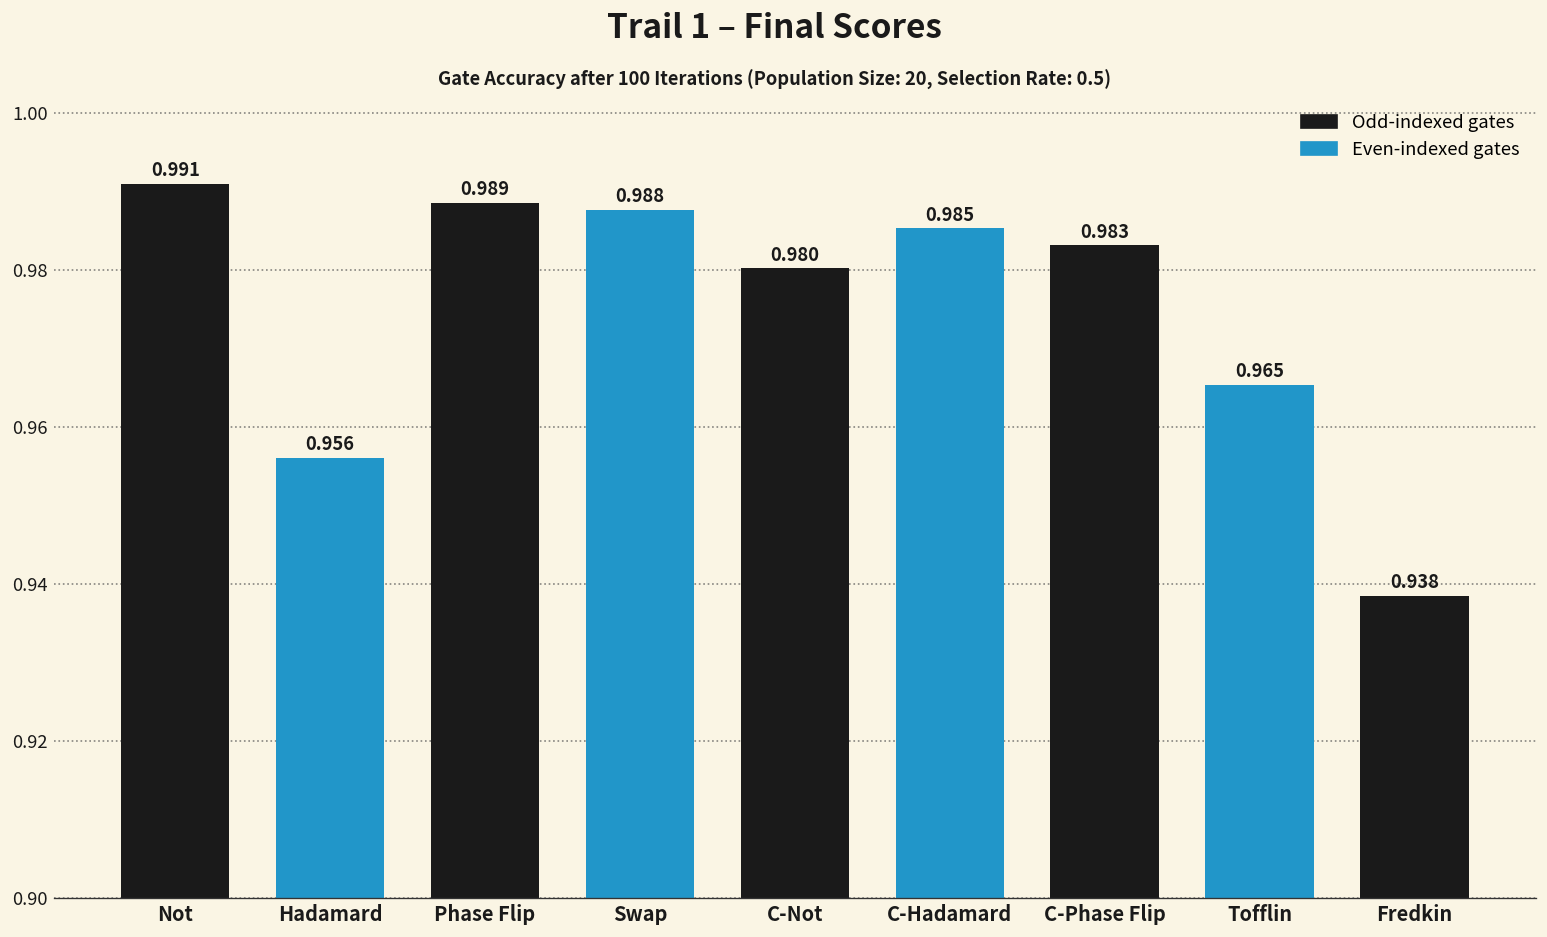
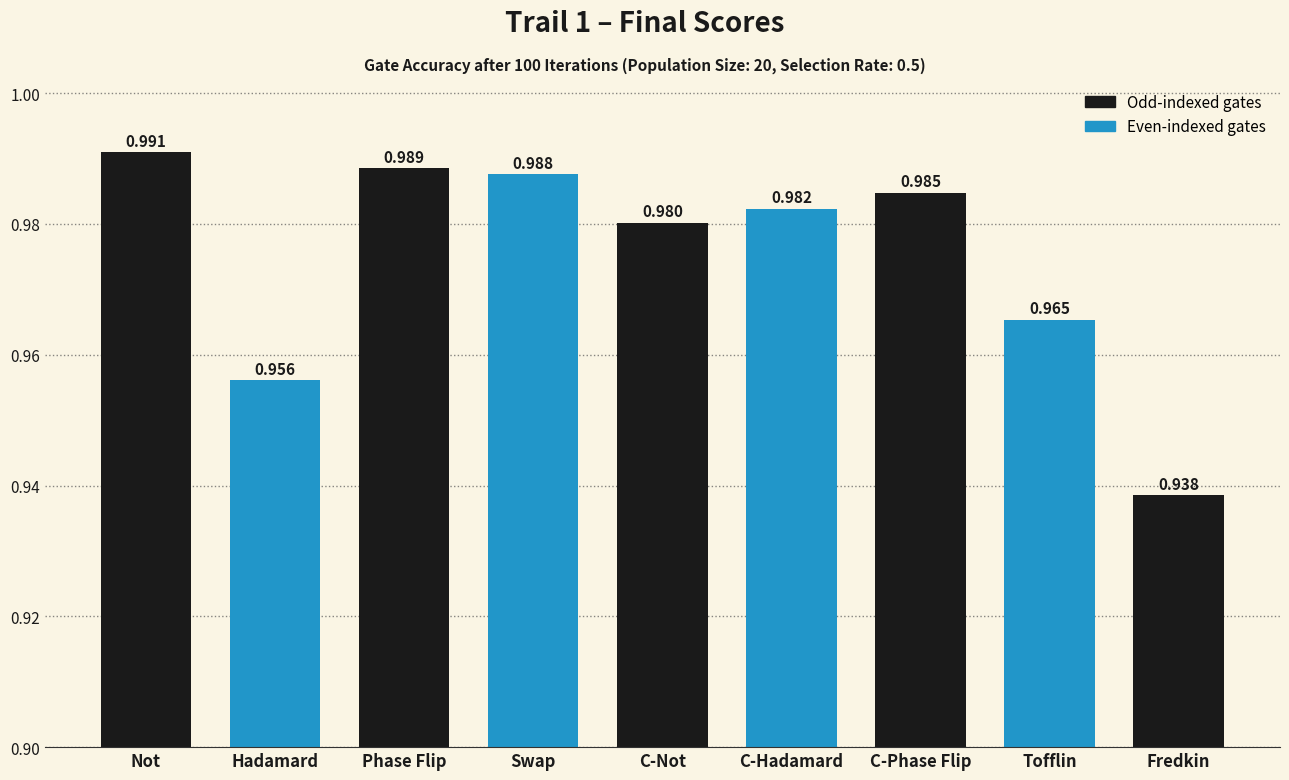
  {
    "Not": 0.991,
    "Hadamard": 0.956,
    "Phase Flip": 0.989,
    "Swap": 0.988,
    "C-Not": 0.980,
-   "C-Hadamard": 0.985,
-   "C-Phase Flip": 0.983,
+   "C-Hadamard": 0.982,
+   "C-Phase Flip": 0.985,
    "Tofflin": 0.965,
    "Fredkin": 0.938
  }
